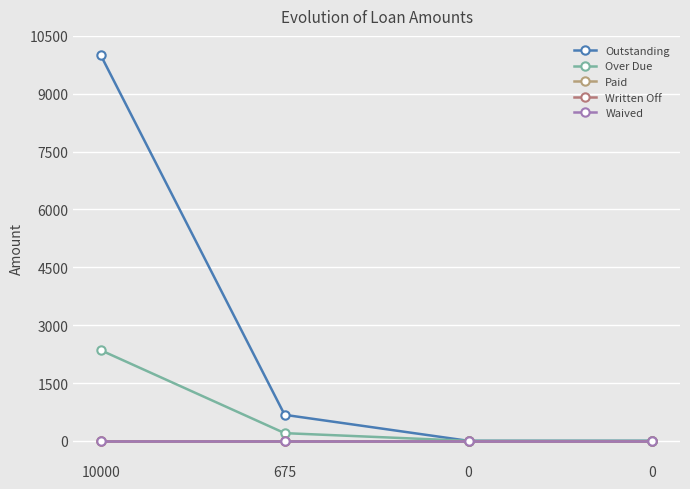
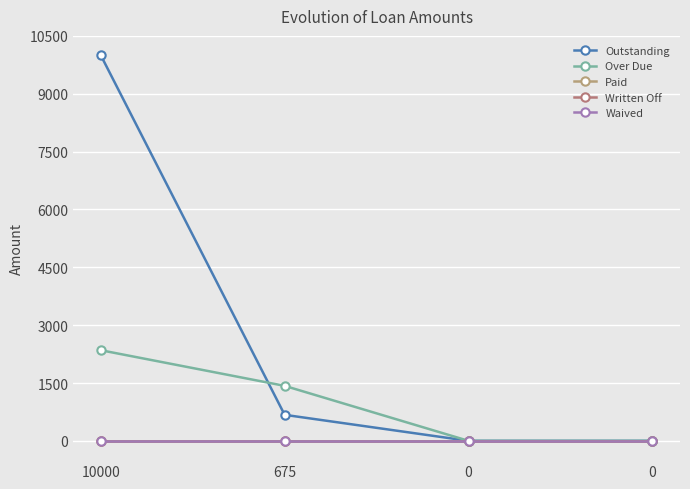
  {
    "Outstanding": {
      "10000": 10000,
      "675": 700
    },
    "Over Due": {
      "10000": 2400,
-     "675": 200
+     "675": 1400
    },
    "Waived": {
      "10000": 0,
      "675": 0
    }
  }
